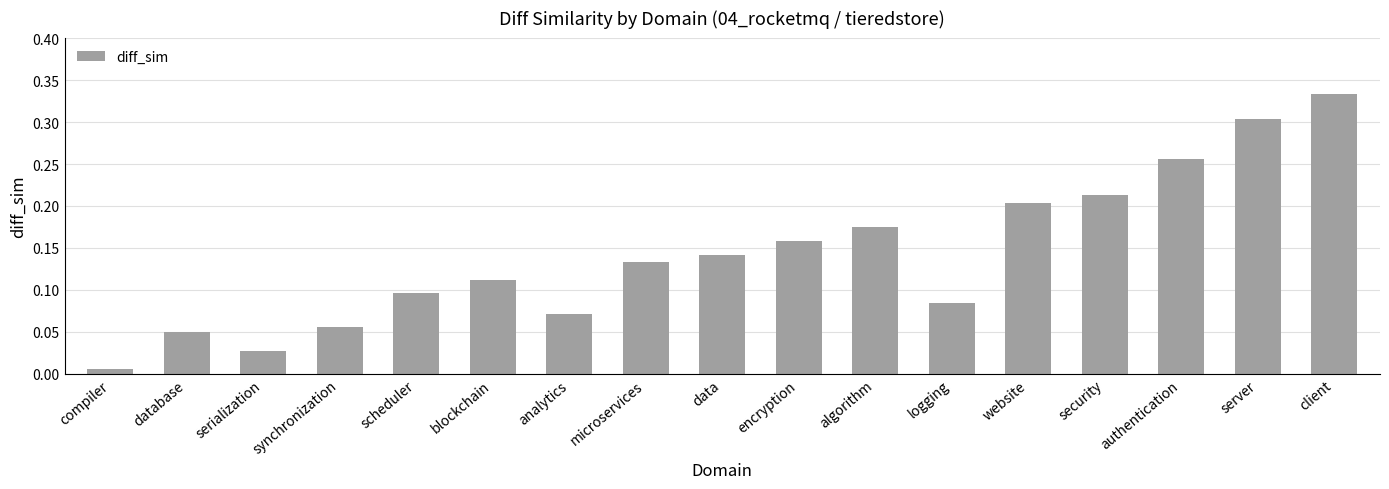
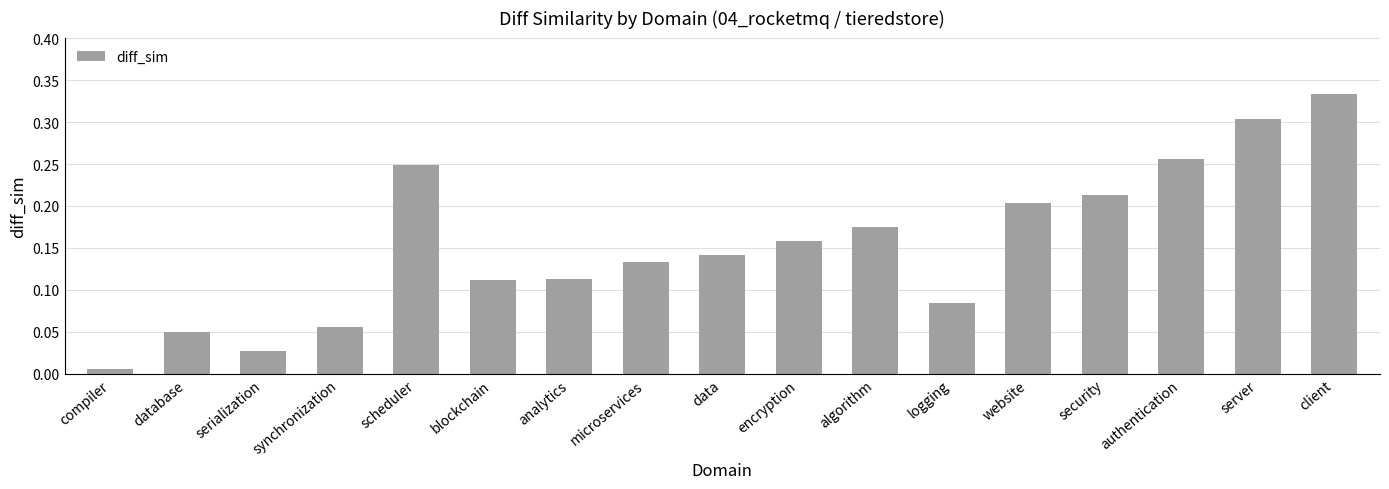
  {
    "compiler": 0.01,
    "database": 0.05,
    "serialization": 0.03,
    "synchronization": 0.06,
-   "scheduler": 0.10,
+   "scheduler": 0.25,
    "blockchain": 0.11,
-   "analytics": 0.07,
+   "analytics": 0.11,
    "microservices": 0.13,
    "data": 0.14,
    "encryption": 0.16,
    "algorithm": 0.18,
    "logging": 0.08,
    "website": 0.20,
    "security": 0.21,
    "authentication": 0.26,
    "server": 0.30,
    "client": 0.33
  }
